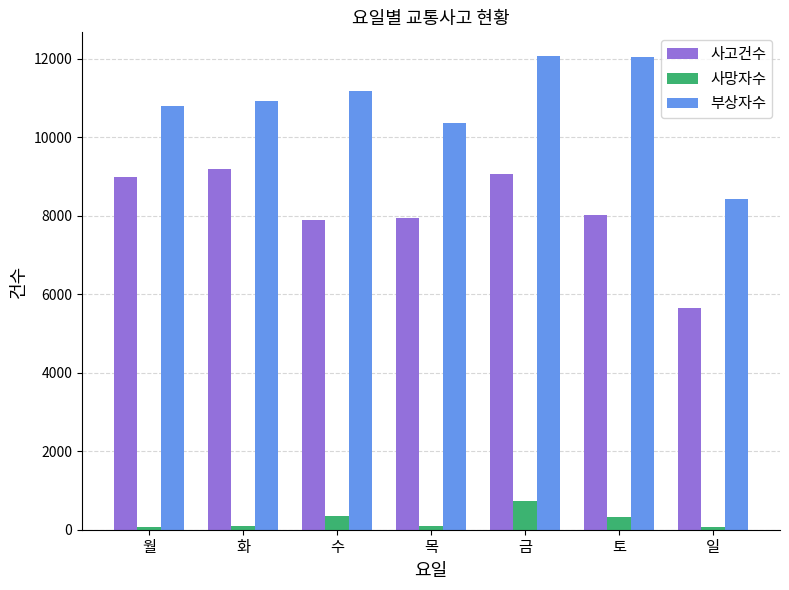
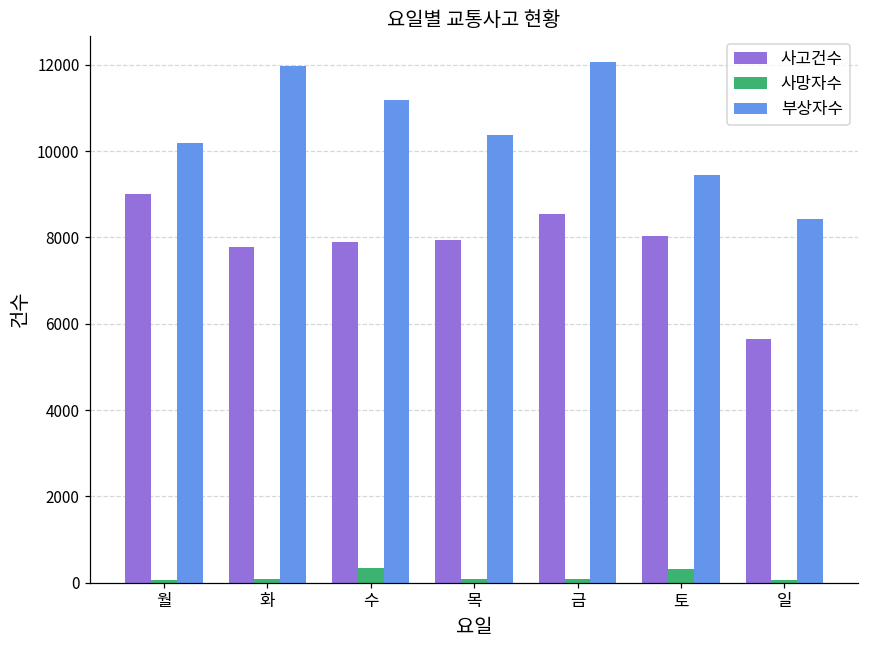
  {
    "사고건수": {
      "월": 9000,
-     "화": 9200,
+     "화": 7800,
      "수": 7900,
      "목": 7900,
-     "금": 9100,
+     "금": 8500,
      "토": 8000,
      "일": 5600
    },
    "사망자수": {
      "월": 100,
      "화": 100,
      "수": 300,
      "목": 100,
-     "금": 700,
+     "금": 100,
      "토": 300,
      "일": 100
    },
    "부상자수": {
-     "월": 10800,
-     "화": 10900,
+     "월": 10200,
+     "화": 12000,
      "수": 11200,
      "목": 10400,
      "금": 12100,
-     "토": 12000,
+     "토": 9400,
      "일": 8400
    }
  }
